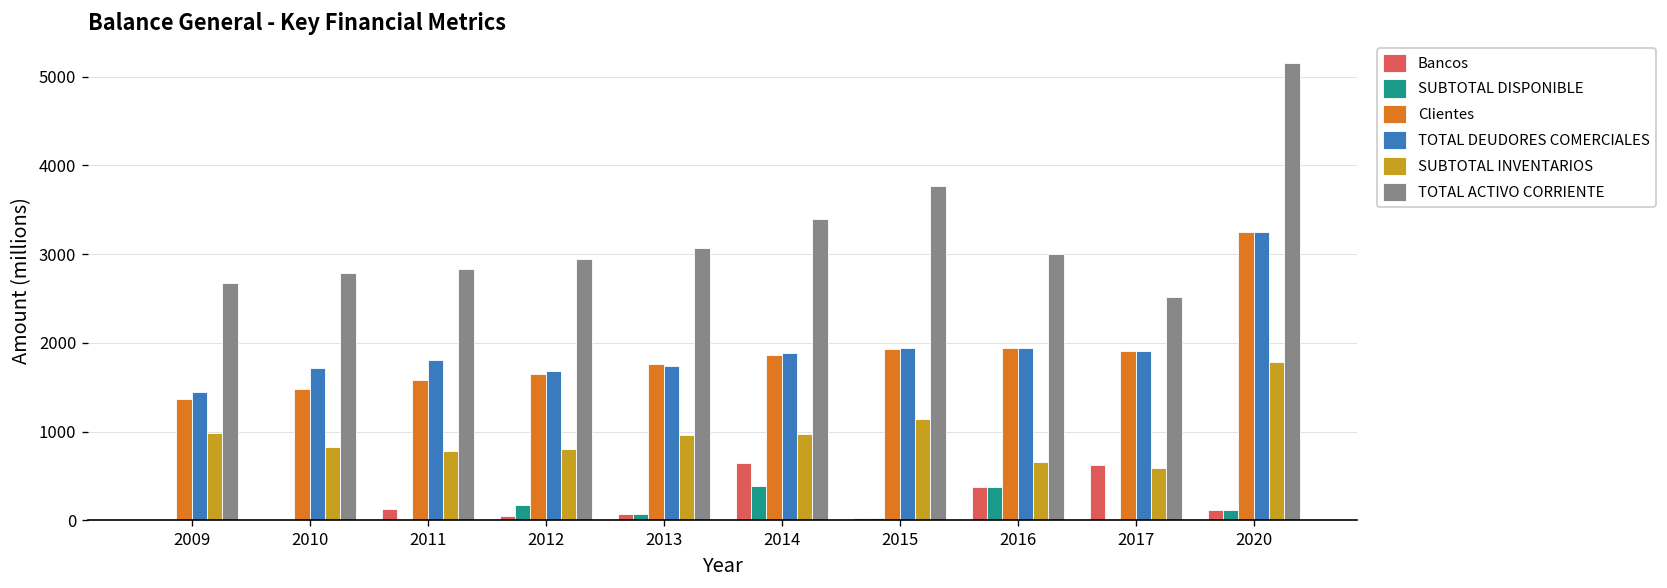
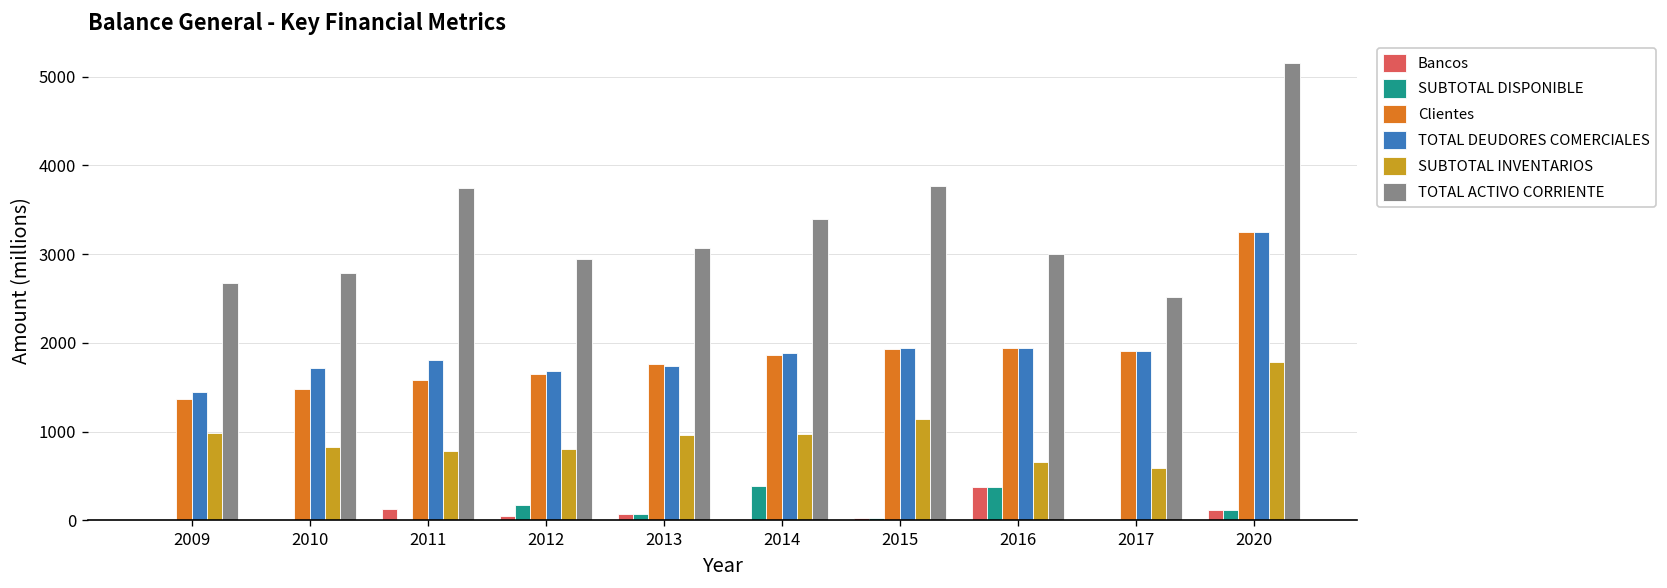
  {
    "Bancos": {
      "2011": 100,
      "2012": 0,
      "2013": 100,
-     "2014": 600,
+     "2014": 0,
      "2016": 400,
-     "2017": 600,
+     "2017": 0,
      "2020": 100
    },
    "SUBTOTAL DISPONIBLE": {
      "2012": 200,
      "2013": 100,
      "2014": 400,
      "2016": 400,
      "2020": 100
    },
    "TOTAL DEUDORES COMERCIALES": {
      "2009": 1400,
      "2010": 1700,
      "2011": 1800,
      "2012": 1700,
      "2013": 1700,
      "2014": 1900,
      "2015": 1900,
      "2016": 1900,
      "2017": 1900,
      "2020": 3200
    },
    "TOTAL ACTIVO CORRIENTE": {
      "2009": 2700,
      "2010": 2800,
-     "2011": 2800,
+     "2011": 3700,
      "2012": 2900,
      "2013": 3100,
      "2014": 3400,
      "2015": 3800,
      "2016": 3000,
      "2017": 2500,
      "2020": 5200
    }
  }
